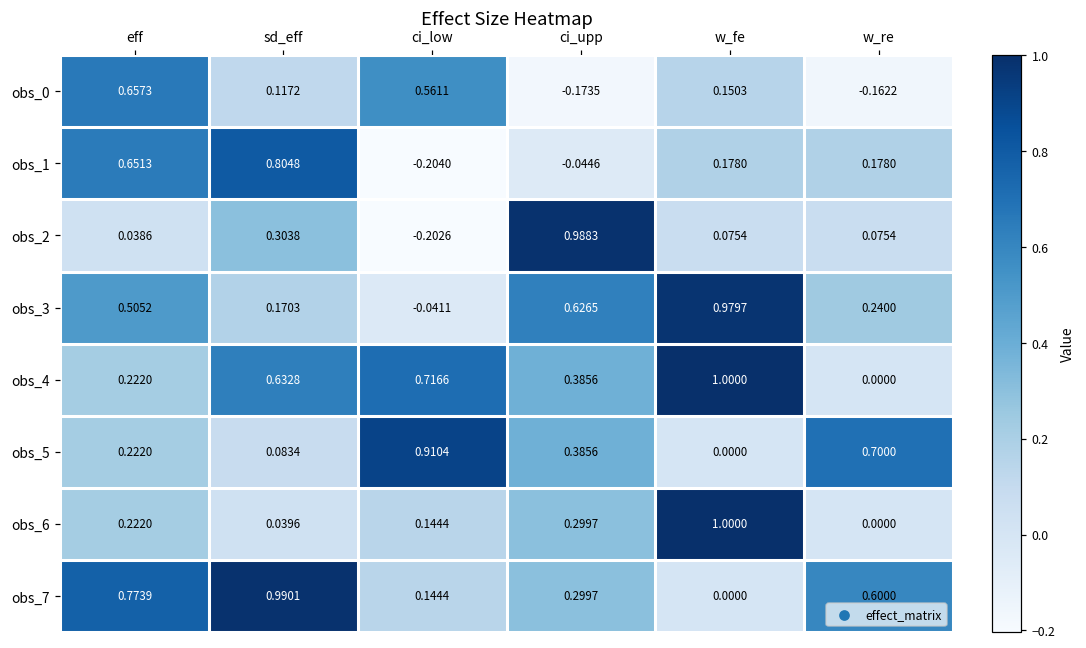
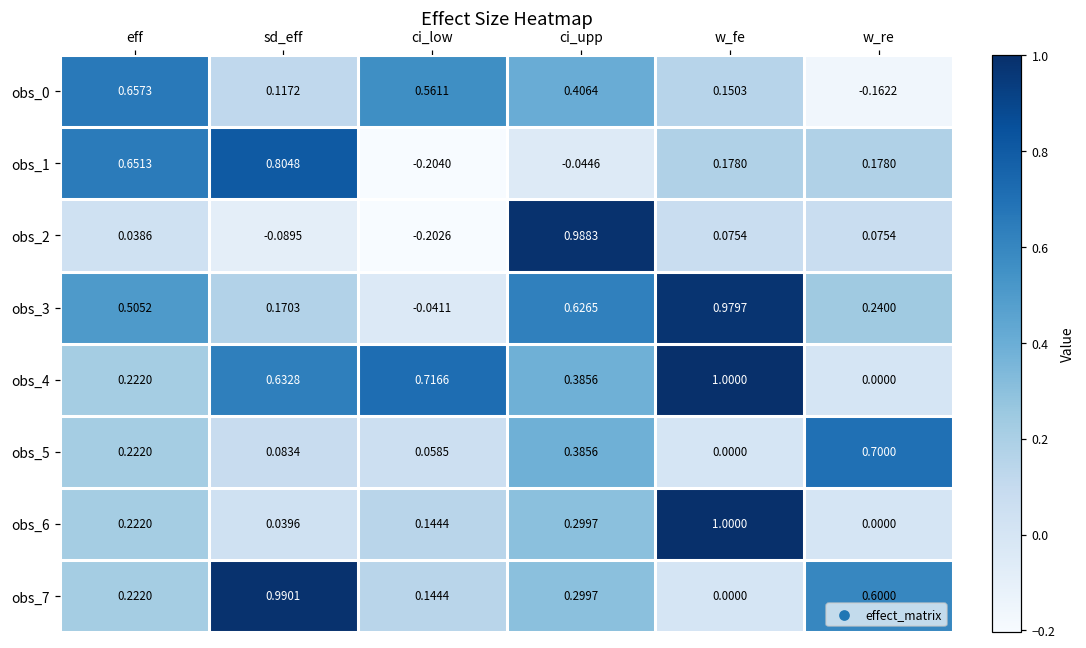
  {
    "obs_0": {
      "eff": 0.6573,
      "sd_eff": 0.1172,
      "ci_low": 0.5611,
-     "ci_upp": -0.1735,
+     "ci_upp": 0.4064,
      "w_fe": 0.1503,
      "w_re": -0.1622
    },
    "obs_1": {
      "eff": 0.6513,
      "sd_eff": 0.8048,
      "ci_low": -0.2040,
      "ci_upp": -0.0446,
      "w_fe": 0.1780,
      "w_re": 0.1780
    },
    "obs_2": {
      "eff": 0.0386,
-     "sd_eff": 0.3038,
+     "sd_eff": -0.0895,
      "ci_low": -0.2026,
      "ci_upp": 0.9883,
      "w_fe": 0.0754,
      "w_re": 0.0754
    },
    "obs_3": {
      "eff": 0.5052,
      "sd_eff": 0.1703,
      "ci_low": -0.0411,
      "ci_upp": 0.6265,
      "w_fe": 0.9797,
      "w_re": 0.2400
    },
    "obs_4": {
      "eff": 0.2220,
      "sd_eff": 0.6328,
      "ci_low": 0.7166,
      "ci_upp": 0.3856,
      "w_fe": 1.0000,
      "w_re": 0.0000
    },
    "obs_5": {
      "eff": 0.2220,
      "sd_eff": 0.0834,
-     "ci_low": 0.9104,
+     "ci_low": 0.0585,
      "ci_upp": 0.3856,
      "w_fe": 0.0000,
      "w_re": 0.7000
    },
    "obs_6": {
      "eff": 0.2220,
      "sd_eff": 0.0396,
      "ci_low": 0.1444,
      "ci_upp": 0.2997,
      "w_fe": 1.0000,
      "w_re": 0.0000
    },
    "obs_7": {
-     "eff": 0.7739,
+     "eff": 0.2220,
      "sd_eff": 0.9901,
      "ci_low": 0.1444,
      "ci_upp": 0.2997,
      "w_fe": 0.0000,
      "w_re": 0.6000
    }
  }
